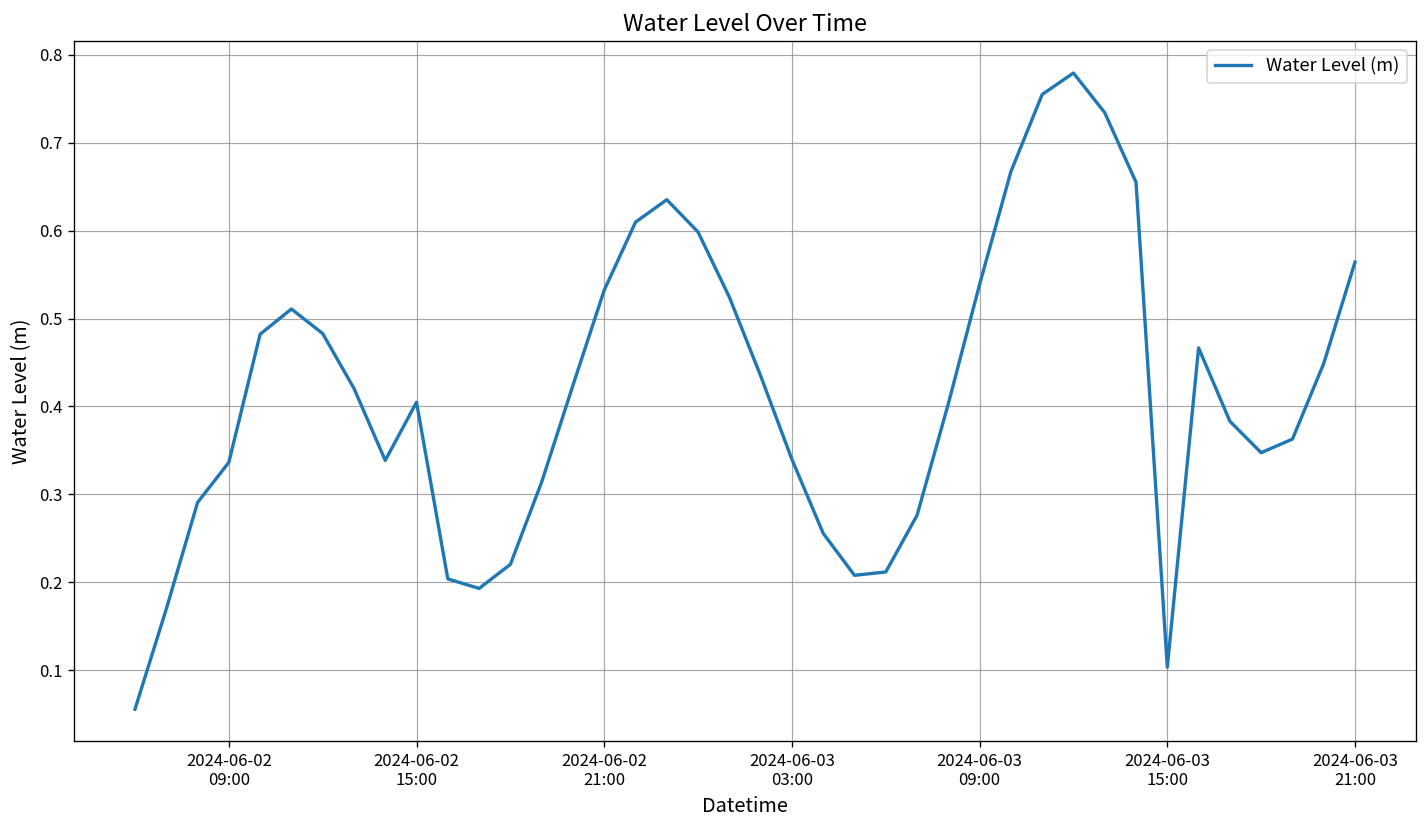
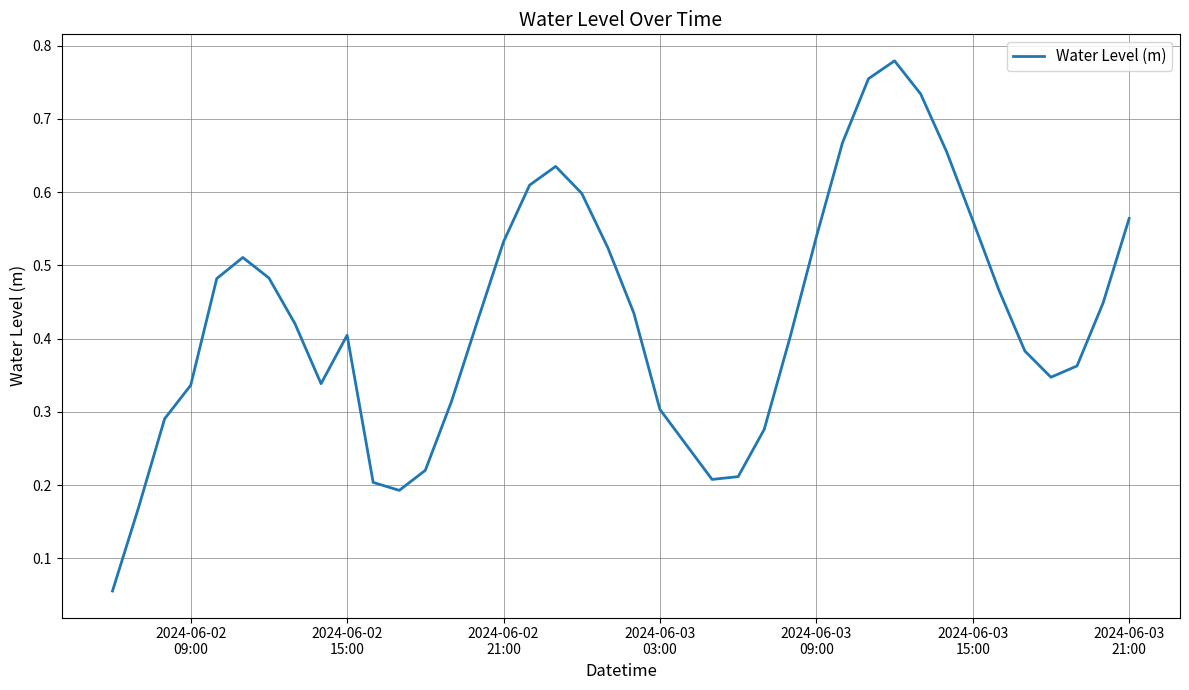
  {
    "2024-06-02 09:00": 0.34,
    "2024-06-02 15:00": 0.40,
    "2024-06-02 21:00": 0.53,
-   "2024-06-03 03:00": 0.34,
+   "2024-06-03 03:00": 0.30,
    "2024-06-03 09:00": 0.54,
-   "2024-06-03 15:00": 0.10,
+   "2024-06-03 15:00": 0.56,
    "2024-06-03 21:00": 0.56
  }
